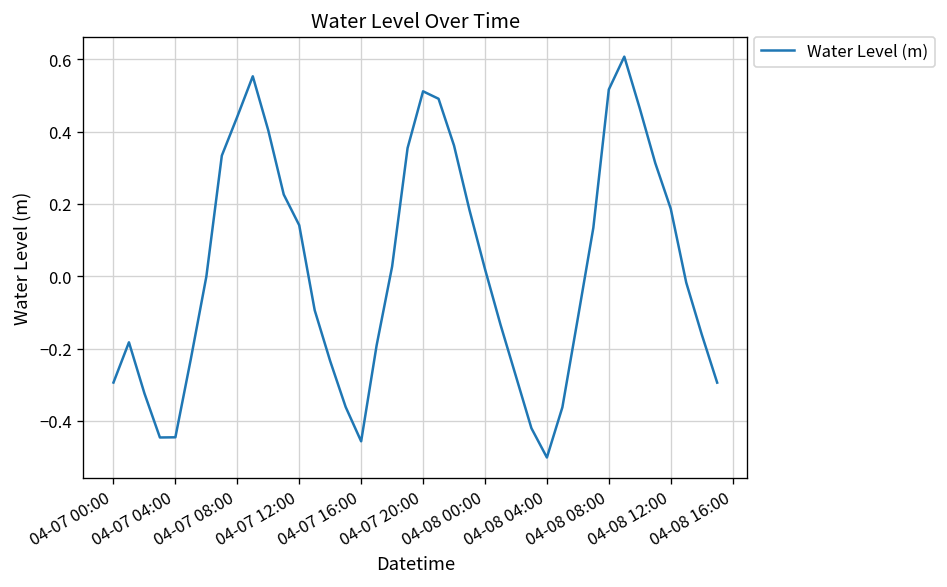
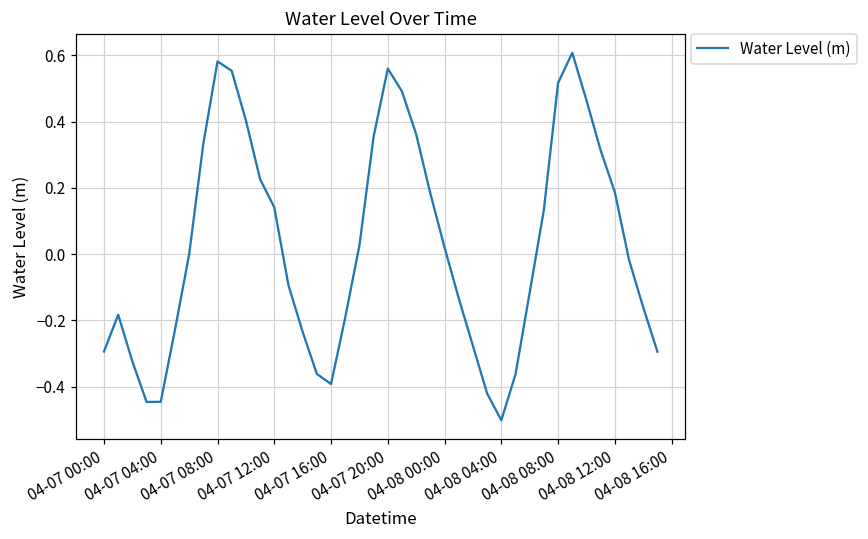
  {
    "04-07 00:00": -0.29,
    "04-07 04:00": -0.45,
-   "04-07 08:00": 0.44,
+   "04-07 08:00": 0.58,
    "04-07 12:00": 0.14,
-   "04-07 16:00": -0.46,
-   "04-07 20:00": 0.51,
+   "04-07 16:00": -0.39,
+   "04-07 20:00": 0.56,
    "04-08 00:00": 0.02,
    "04-08 04:00": -0.50,
    "04-08 08:00": 0.52,
    "04-08 12:00": 0.19
  }
